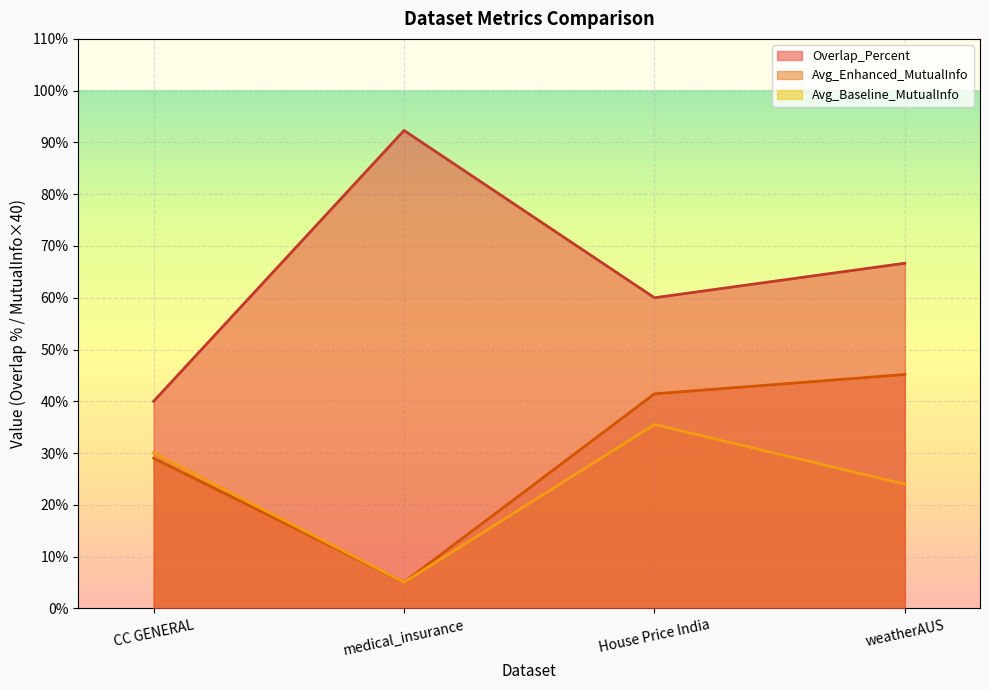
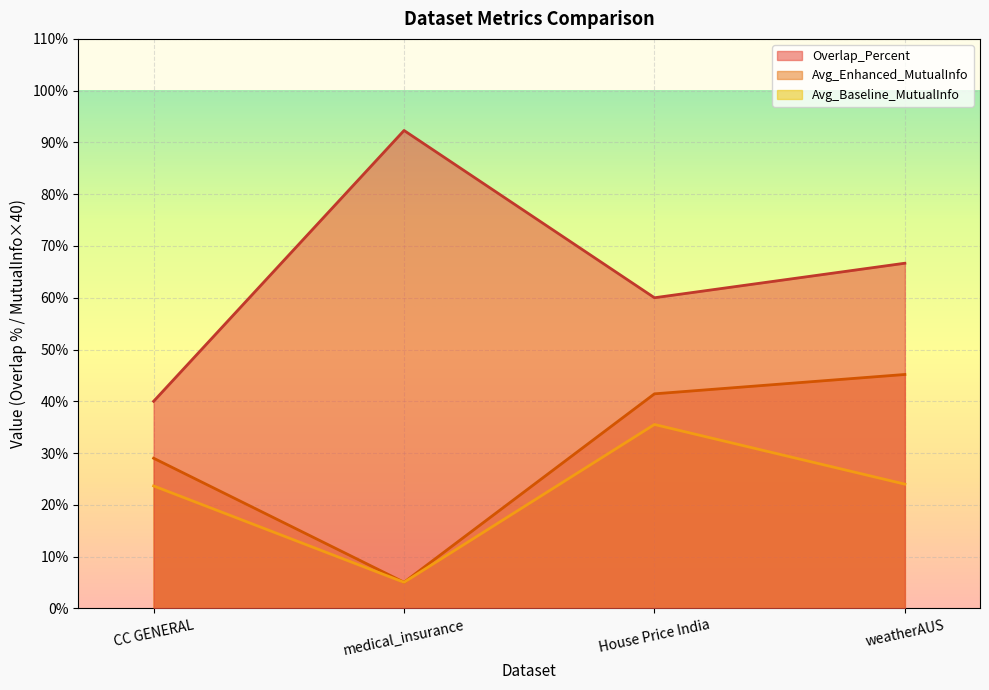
  {
    "Avg_Baseline_MutualInfo": {
-     "CC GENERAL": "30%",
+     "CC GENERAL": "24%",
      "House Price India": "36%",
      "weatherAUS": "24%"
    }
  }
